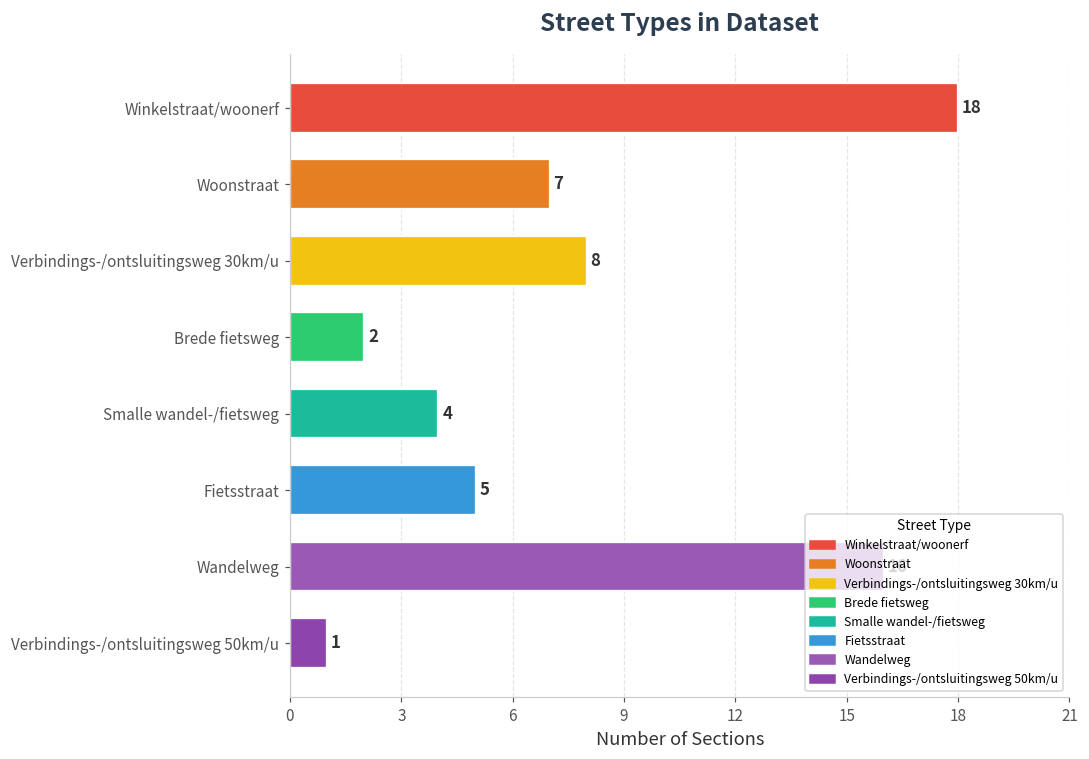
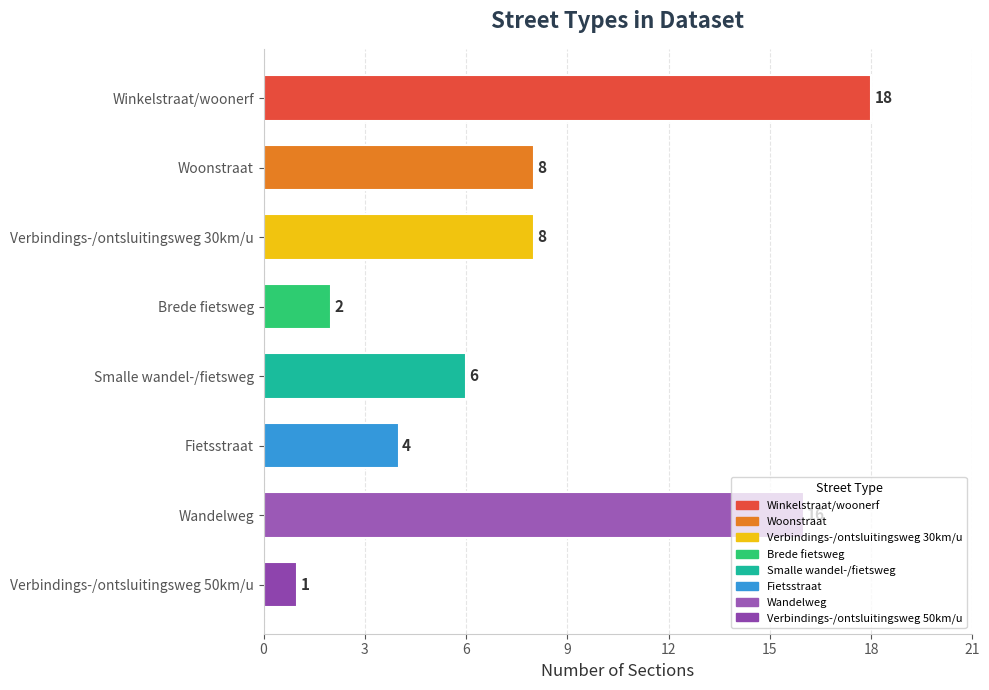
  {
    "Winkelstraat/woonerf": 18,
-   "Woonstraat": 7,
+   "Woonstraat": 8,
    "Verbindings-/ontsluitingsweg 30km/u": 8,
    "Brede fietsweg": 2,
-   "Smalle wandel-/fietsweg": 4,
-   "Fietsstraat": 5,
+   "Smalle wandel-/fietsweg": 6,
+   "Fietsstraat": 4,
    "Verbindings-/ontsluitingsweg 50km/u": 1
  }
